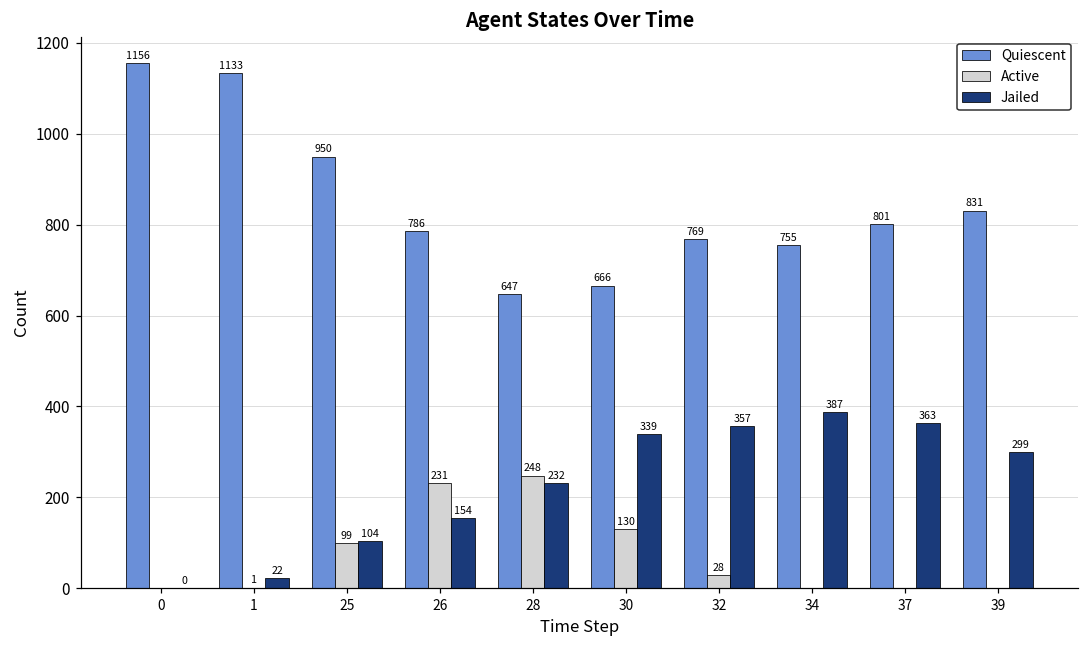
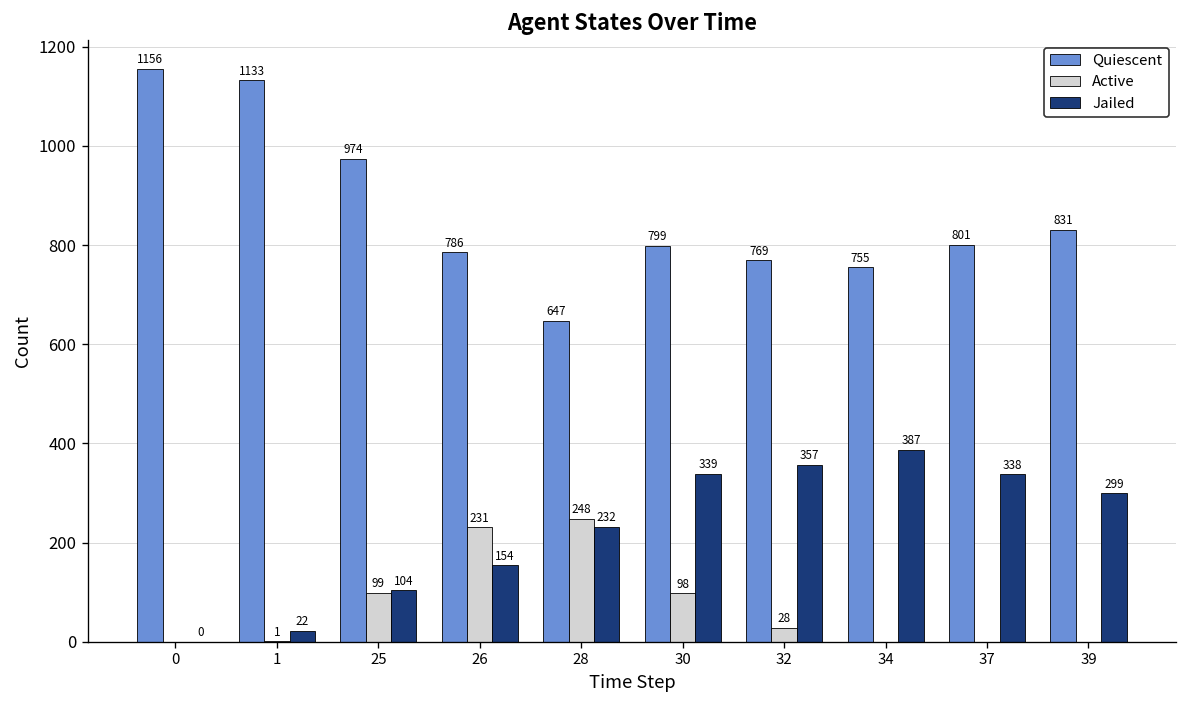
  {
    "Quiescent": {
      "0": 1156,
      "1": 1133,
-     "25": 950,
+     "25": 974,
      "26": 786,
      "28": 647,
-     "30": 666,
+     "30": 799,
      "32": 769,
      "34": 755,
      "37": 801,
      "39": 831
    },
    "Active": {
      "1": 1,
      "25": 99,
      "26": 231,
      "28": 248,
-     "30": 130,
+     "30": 98,
      "32": 28
    },
    "Jailed": {
      "0": 0,
      "1": 22,
      "25": 104,
      "26": 154,
      "28": 232,
      "30": 339,
      "32": 357,
      "34": 387,
-     "37": 363,
+     "37": 338,
      "39": 299
    }
  }
